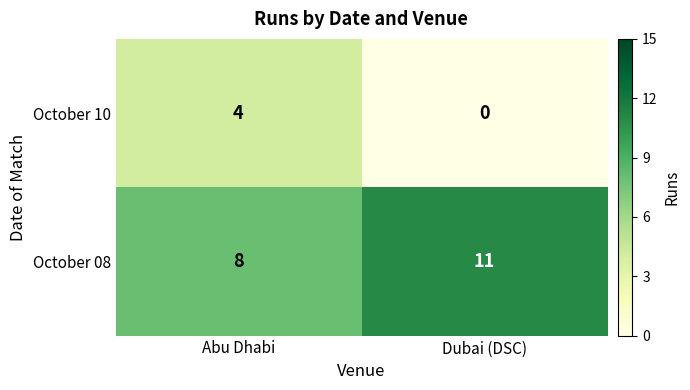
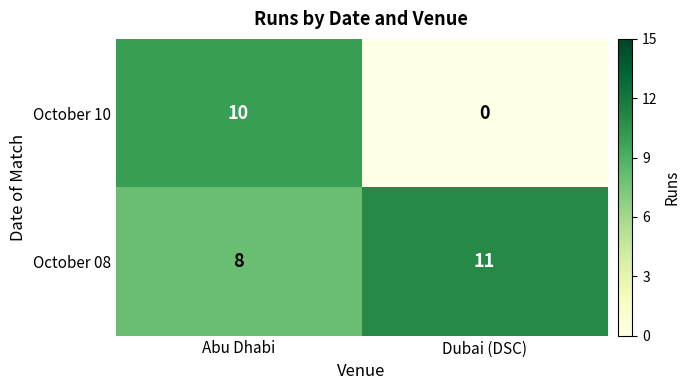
  {
    "October 10": {
-     "Abu Dhabi": 4,
+     "Abu Dhabi": 10,
      "Dubai (DSC)": 0
    },
    "October 08": {
      "Abu Dhabi": 8,
      "Dubai (DSC)": 11
    }
  }
